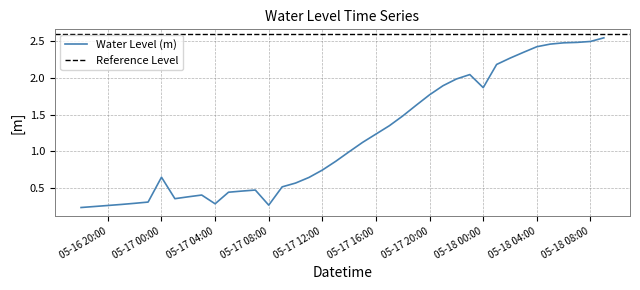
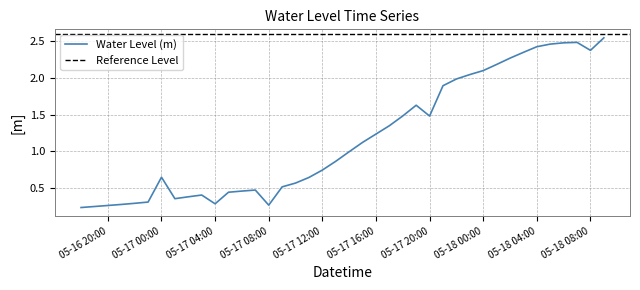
  {
    "05-16 20:00": 0.3,
    "05-17 00:00": 0.6,
    "05-17 04:00": 0.3,
    "05-17 08:00": 0.3,
    "05-17 12:00": 0.7,
    "05-17 16:00": 1.2,
-   "05-17 20:00": 1.8,
-   "05-18 00:00": 1.9,
+   "05-17 20:00": 1.5,
+   "05-18 00:00": 2.1,
    "05-18 04:00": 2.4,
-   "05-18 08:00": 2.5
+   "05-18 08:00": 2.4
  }
